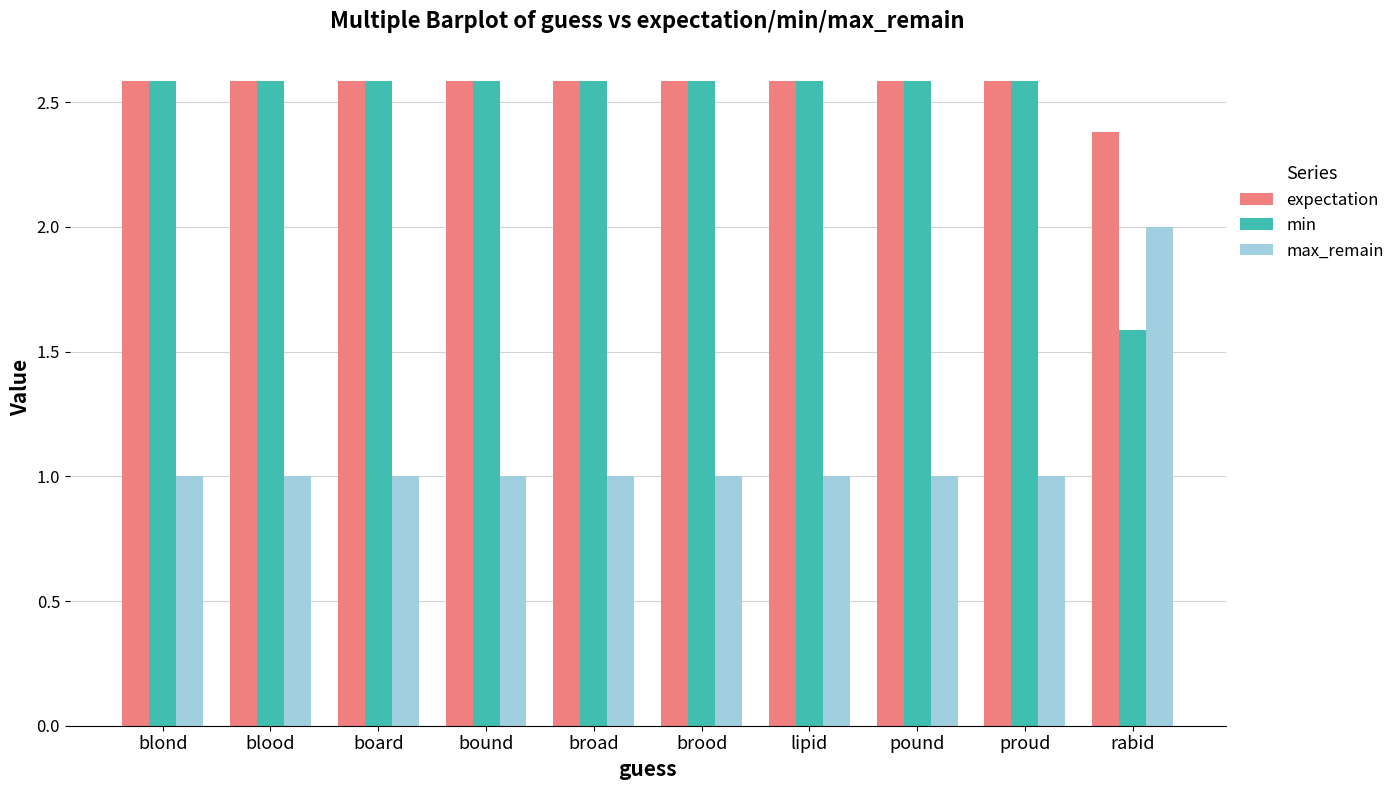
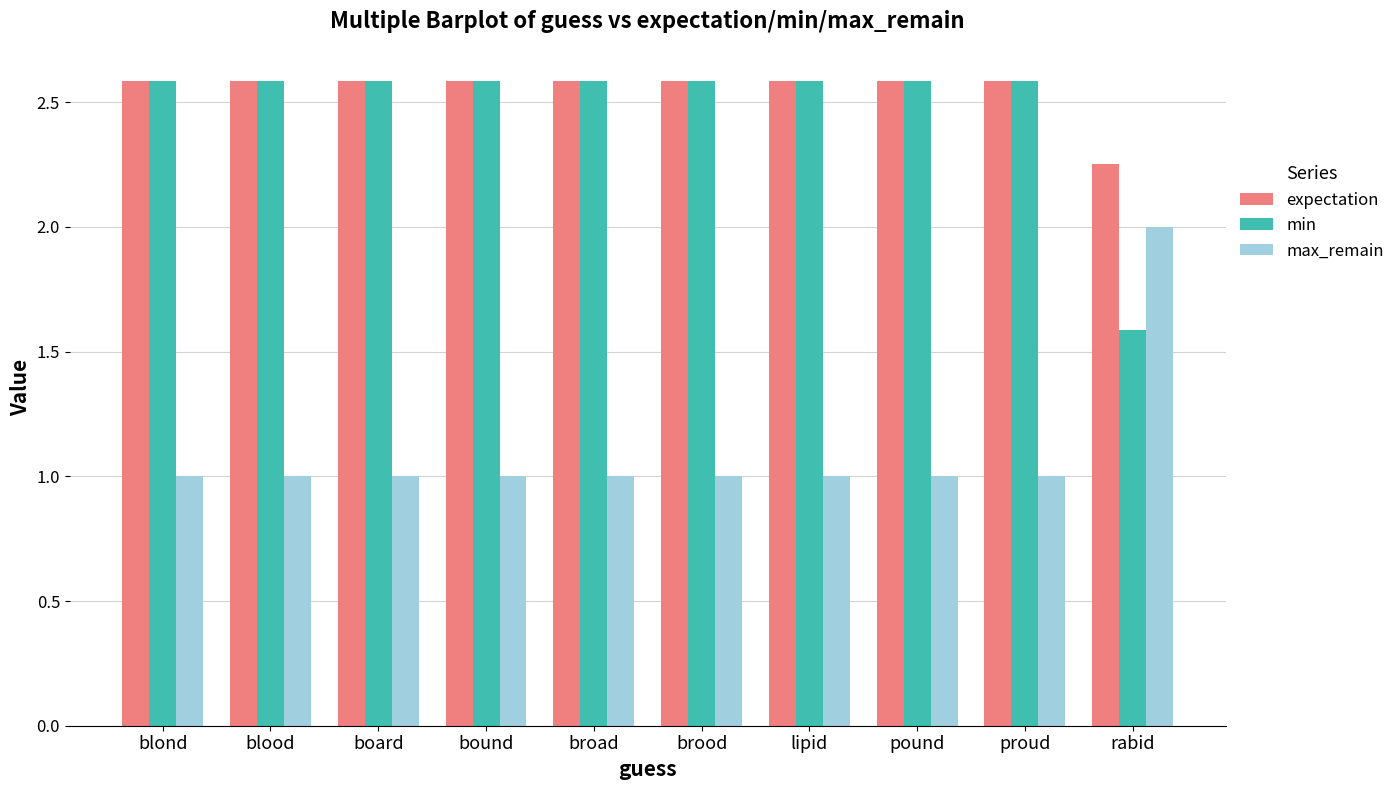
  {
    "expectation": {
      "blond": 2.58,
      "blood": 2.58,
      "board": 2.58,
      "bound": 2.58,
      "broad": 2.58,
      "brood": 2.58,
      "lipid": 2.58,
      "pound": 2.58,
      "proud": 2.58,
-     "rabid": 2.38
+     "rabid": 2.25
    },
    "min": {
      "blond": 2.58,
      "blood": 2.58,
      "board": 2.58,
      "bound": 2.58,
      "broad": 2.58,
      "brood": 2.58,
      "lipid": 2.58,
      "pound": 2.58,
      "proud": 2.58,
      "rabid": 1.58
    },
    "max_remain": {
      "blond": 1.00,
      "blood": 1.00,
      "board": 1.00,
      "bound": 1.00,
      "broad": 1.00,
      "brood": 1.00,
      "lipid": 1.00,
      "pound": 1.00,
      "proud": 1.00,
      "rabid": 2.00
    }
  }
